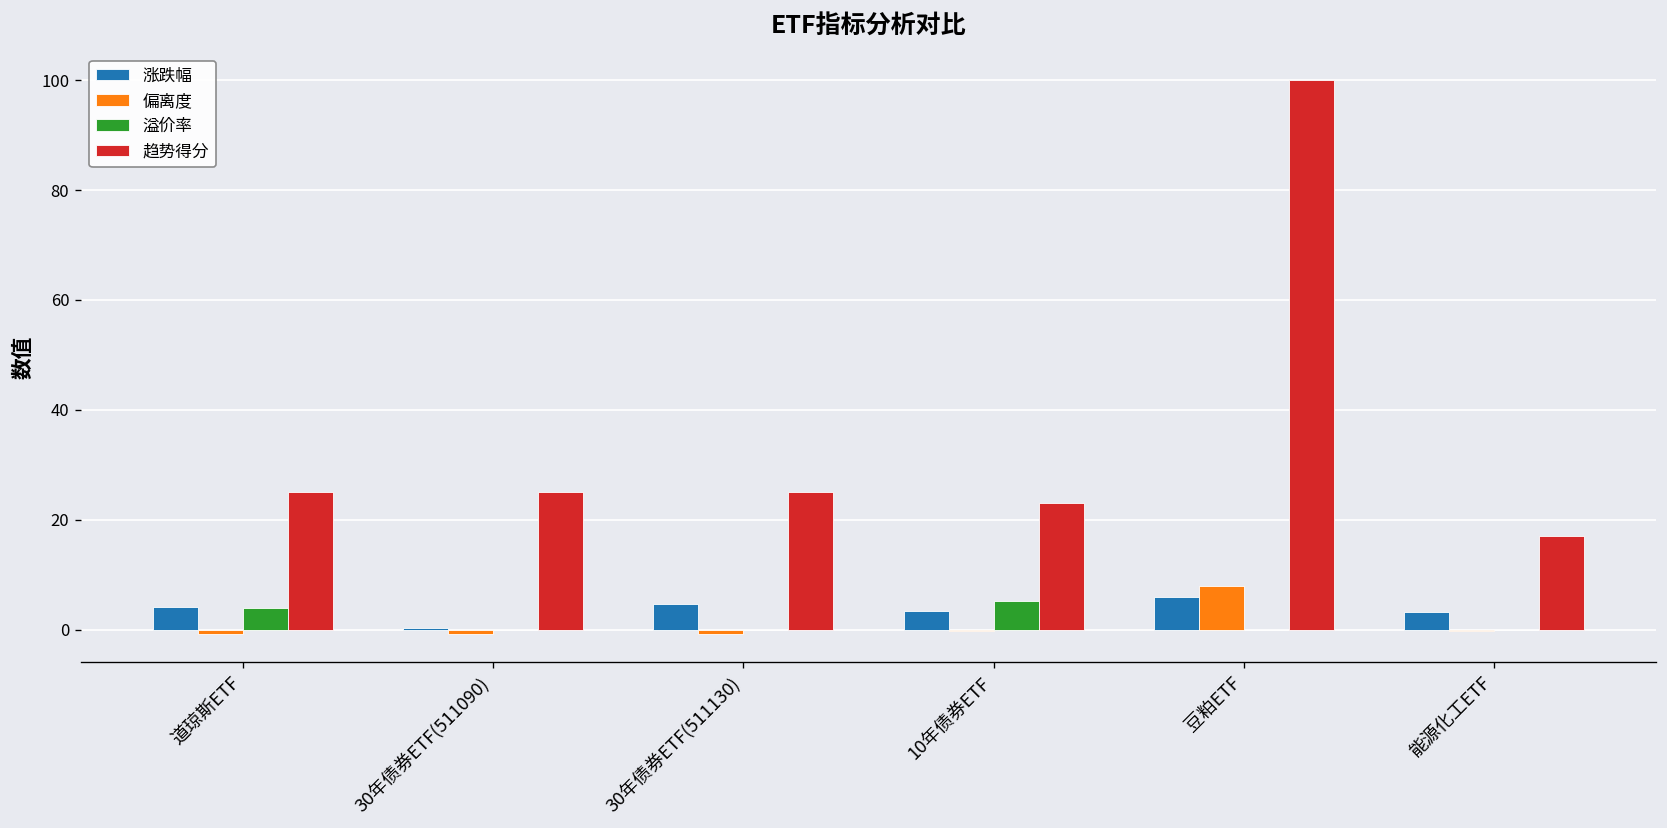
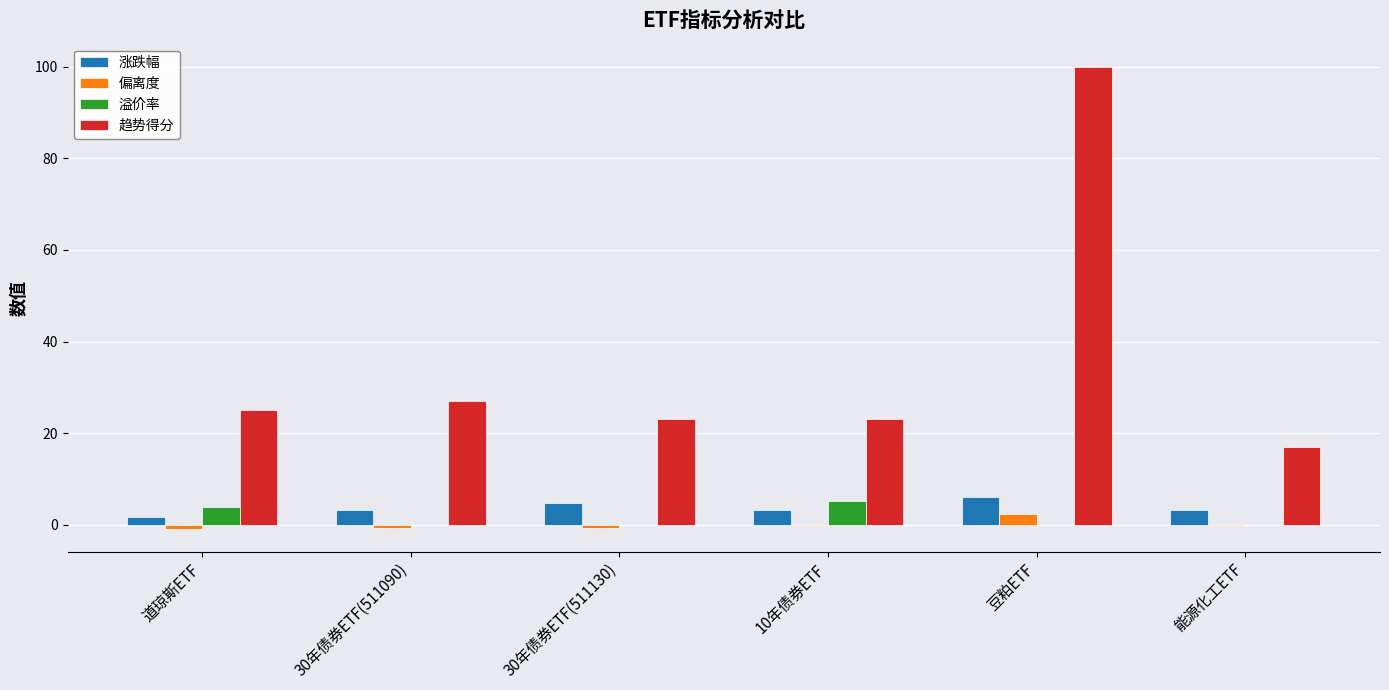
  {
    "涨跌幅": {
-     "道琼斯ETF": 4,
-     "30年债券ETF(511090)": 0,
+     "道琼斯ETF": 2,
+     "30年债券ETF(511090)": 3,
      "30年债券ETF(511130)": 5,
      "10年债券ETF": 3,
      "豆粕ETF": 6,
      "能源化工ETF": 3
    },
    "偏离度": {
      "道琼斯ETF": -1,
      "30年债券ETF(511090)": -1,
      "30年债券ETF(511130)": -1,
-     "豆粕ETF": 8
+     "豆粕ETF": 2
    },
    "溢价率": {
      "道琼斯ETF": 4,
      "30年债券ETF(511090)": 0,
      "30年债券ETF(511130)": 0,
      "10年债券ETF": 5
    },
    "趋势得分": {
      "道琼斯ETF": 25,
-     "30年债券ETF(511090)": 25,
-     "30年债券ETF(511130)": 25,
+     "30年债券ETF(511090)": 27,
+     "30年债券ETF(511130)": 23,
      "10年债券ETF": 23,
      "豆粕ETF": 100,
      "能源化工ETF": 17
    }
  }
